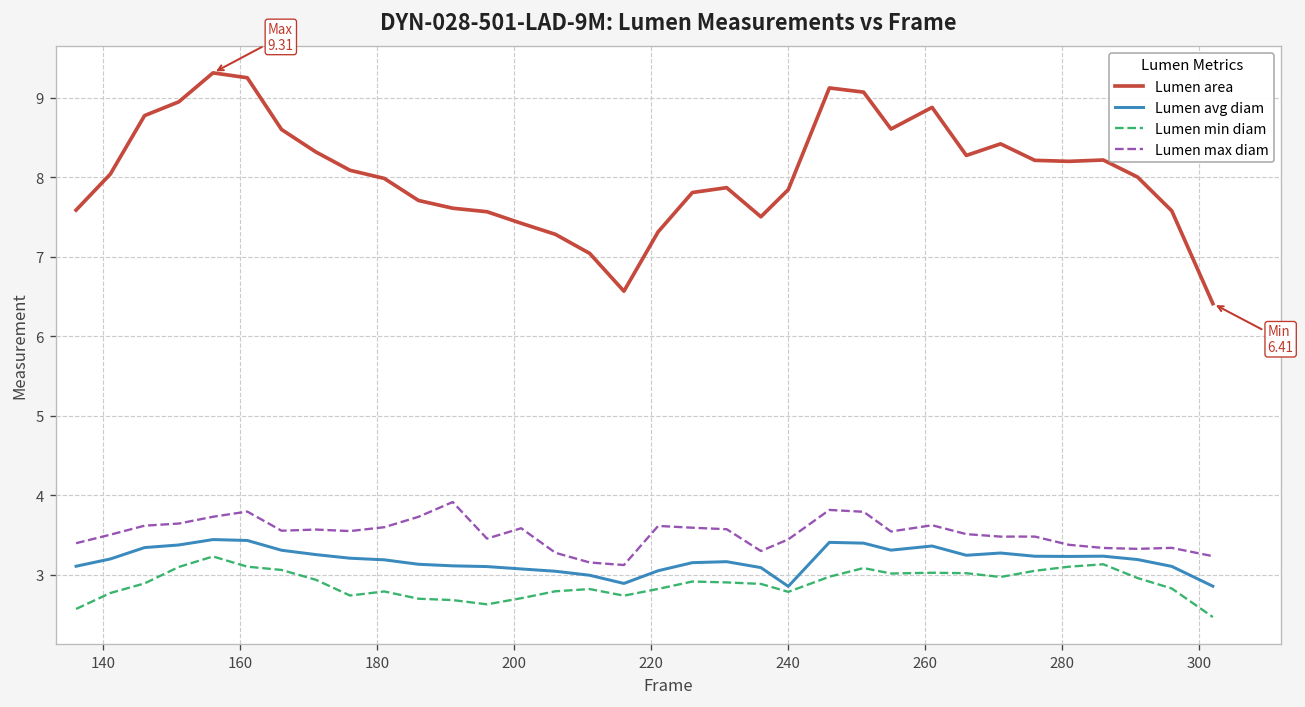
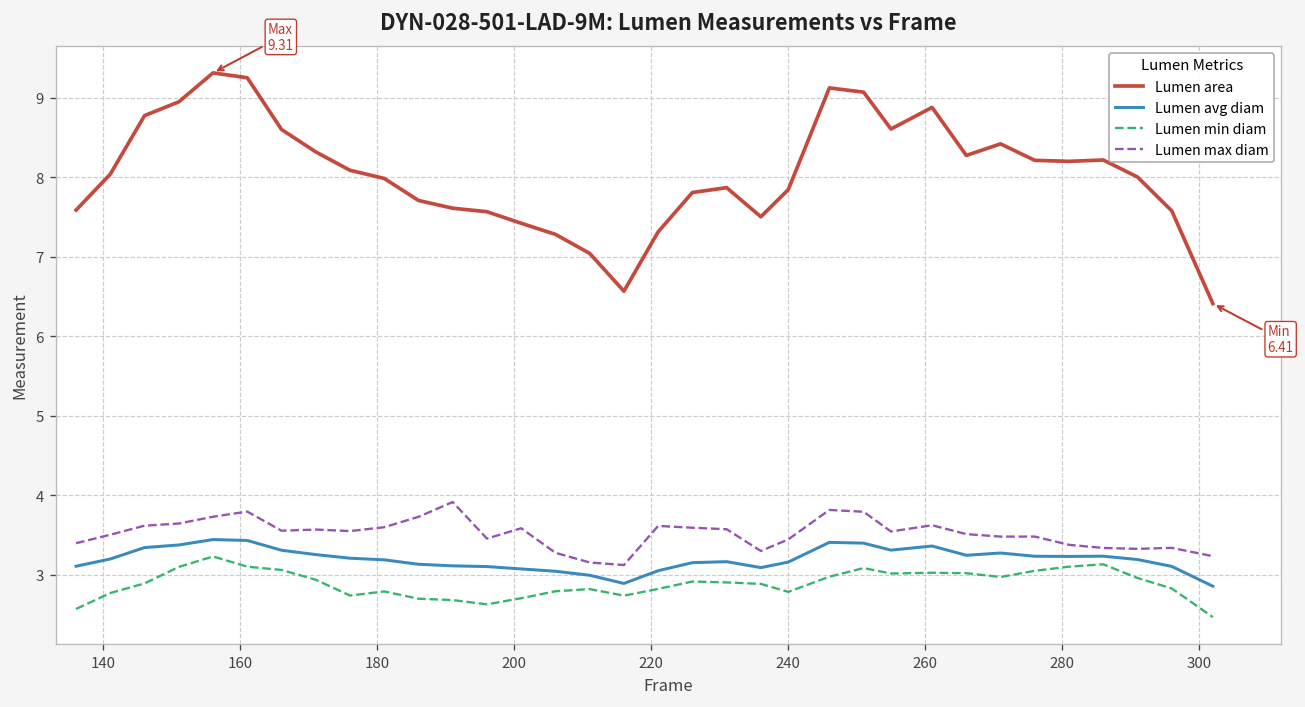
  {
    "Lumen area": {
      "240": 7.8
    },
    "Lumen avg diam": {
-     "240": 2.9
+     "240": 3.2
    },
    "Lumen min diam": {
      "240": 2.8
    },
    "Lumen max diam": {
      "240": 3.4
    }
  }
